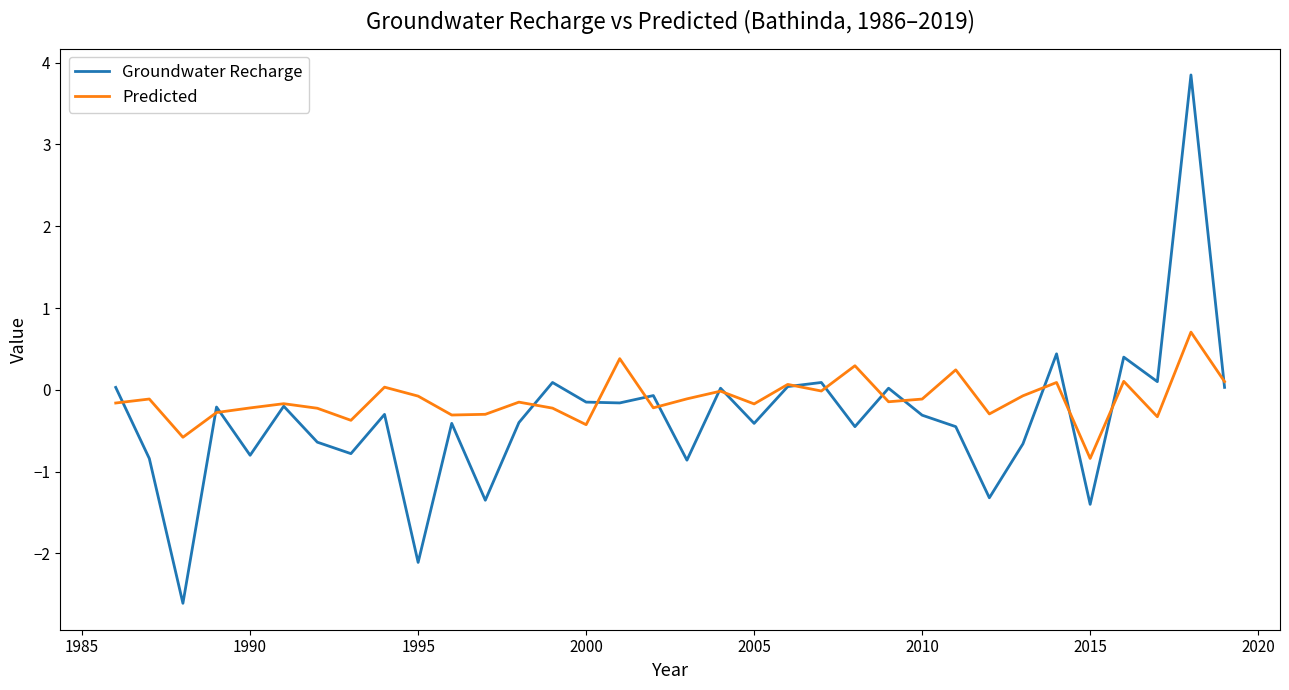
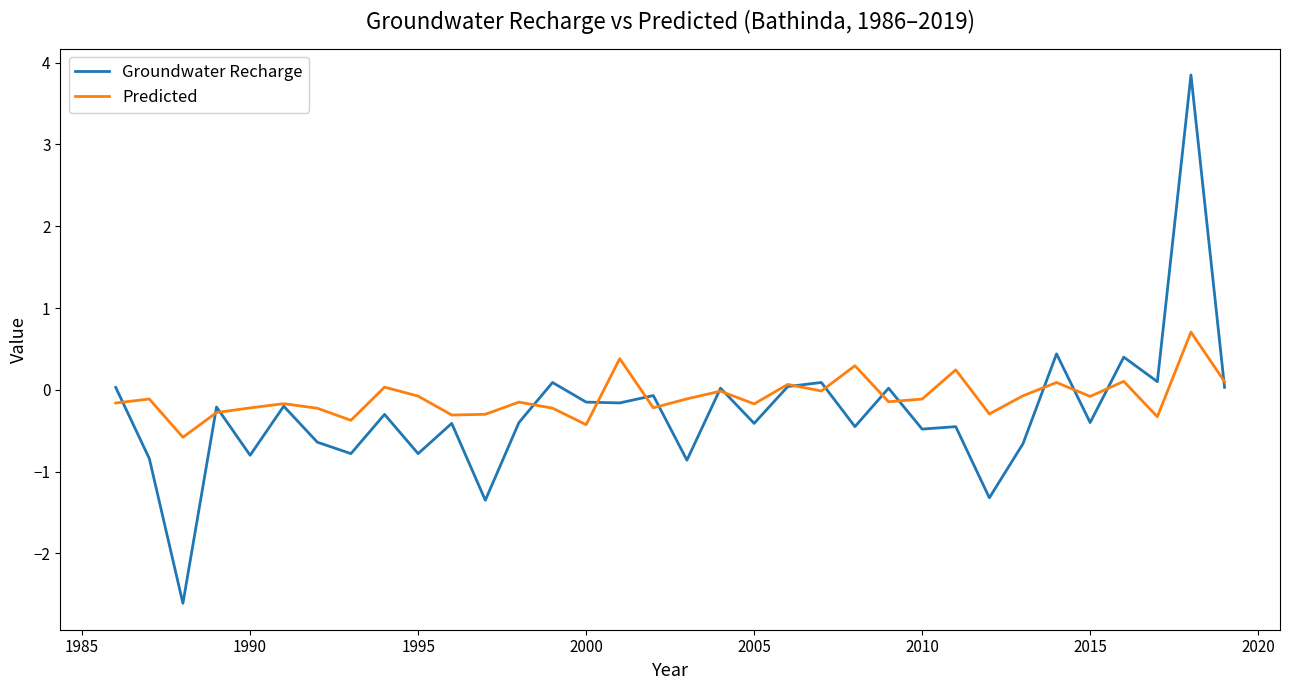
  {
    "Groundwater Recharge": {
      "1990": -0.8,
-     "1995": -2.1,
+     "1995": -0.8,
      "2000": -0.2,
      "2005": -0.4,
-     "2010": -0.3,
-     "2015": -1.4
+     "2010": -0.5,
+     "2015": -0.4
    },
    "Predicted": {
      "1990": -0.2,
      "1995": -0.1,
      "2000": -0.4,
      "2005": -0.2,
      "2010": -0.1,
-     "2015": -0.8
+     "2015": -0.1
    }
  }
